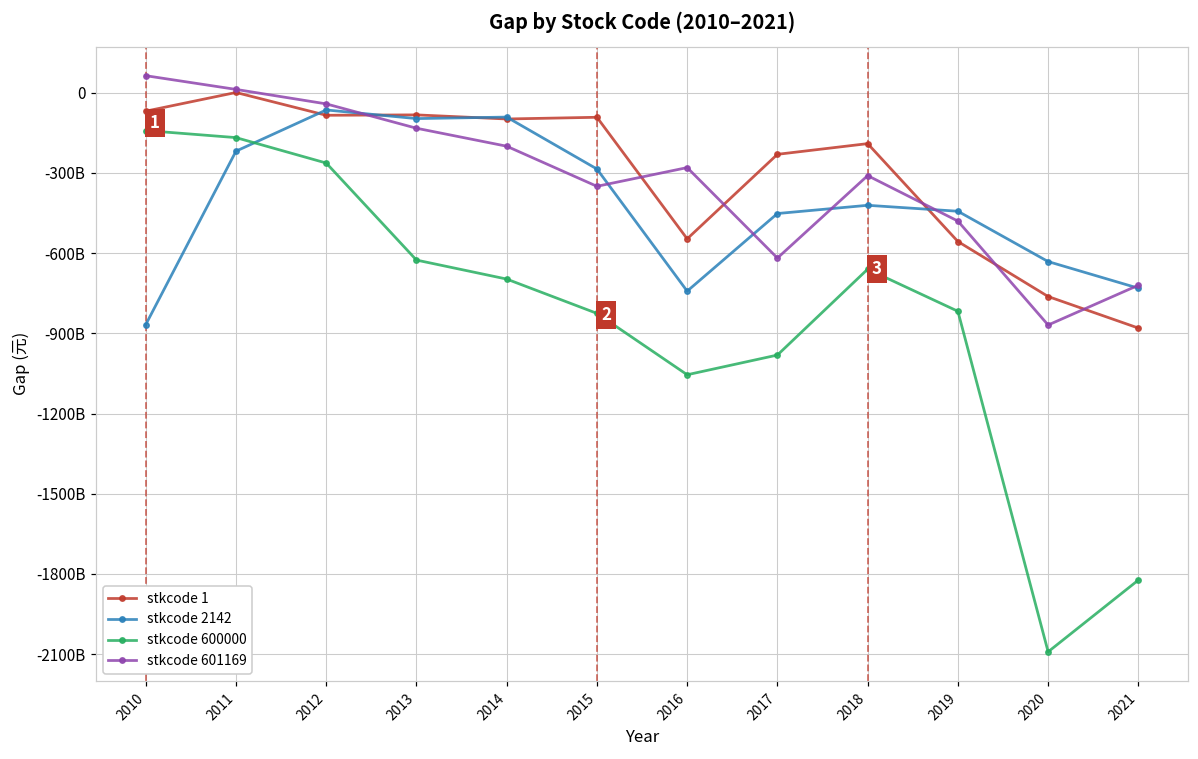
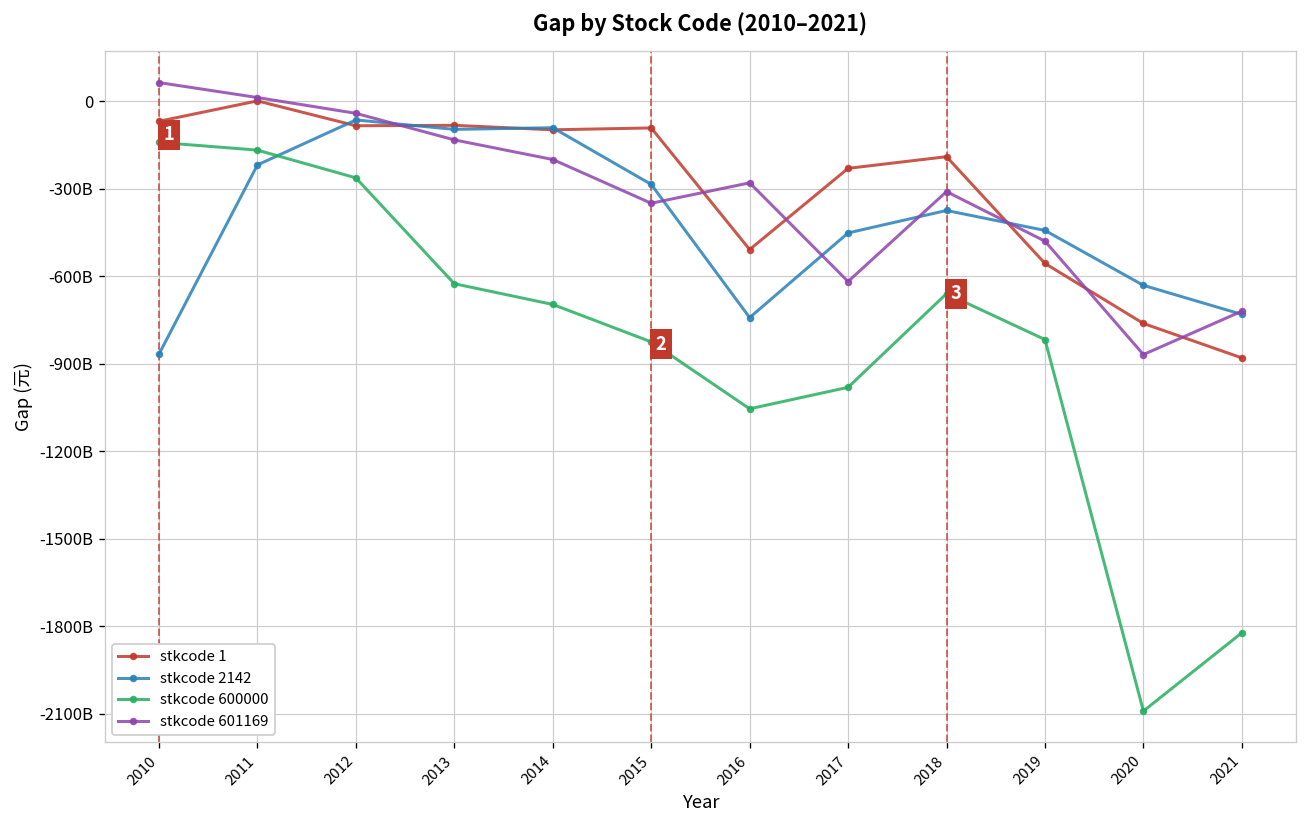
  {
    "stkcode 1": {
      "2011": 0,
      "2012": -80000000000,
      "2013": -80000000000,
      "2015": -90000000000,
-     "2016": -550000000000,
+     "2016": -510000000000,
      "2017": -230000000000,
      "2018": -190000000000,
      "2019": -560000000000,
      "2020": -760000000000,
      "2021": -880000000000
    },
    "stkcode 2142": {
      "2010": -870000000000,
      "2011": -220000000000,
      "2012": -60000000000,
      "2013": -100000000000,
      "2015": -290000000000,
      "2016": -740000000000,
      "2017": -450000000000,
-     "2018": -420000000000,
+     "2018": -370000000000,
      "2019": -440000000000,
      "2020": -630000000000,
      "2021": -730000000000
    },
    "stkcode 600000": {
      "2011": -170000000000,
      "2012": -260000000000,
      "2013": -630000000000,
      "2014": -700000000000,
      "2016": -1050000000000,
      "2017": -980000000000,
      "2019": -820000000000,
      "2020": -2090000000000,
      "2021": -1820000000000
    },
    "stkcode 601169": {
      "2010": 60000000000,
      "2011": 10000000000,
      "2012": -40000000000,
      "2013": -130000000000,
      "2014": -200000000000,
      "2015": -350000000000,
      "2016": -280000000000,
      "2017": -620000000000,
      "2018": -310000000000,
      "2019": -480000000000,
      "2020": -870000000000,
      "2021": -720000000000
    }
  }
